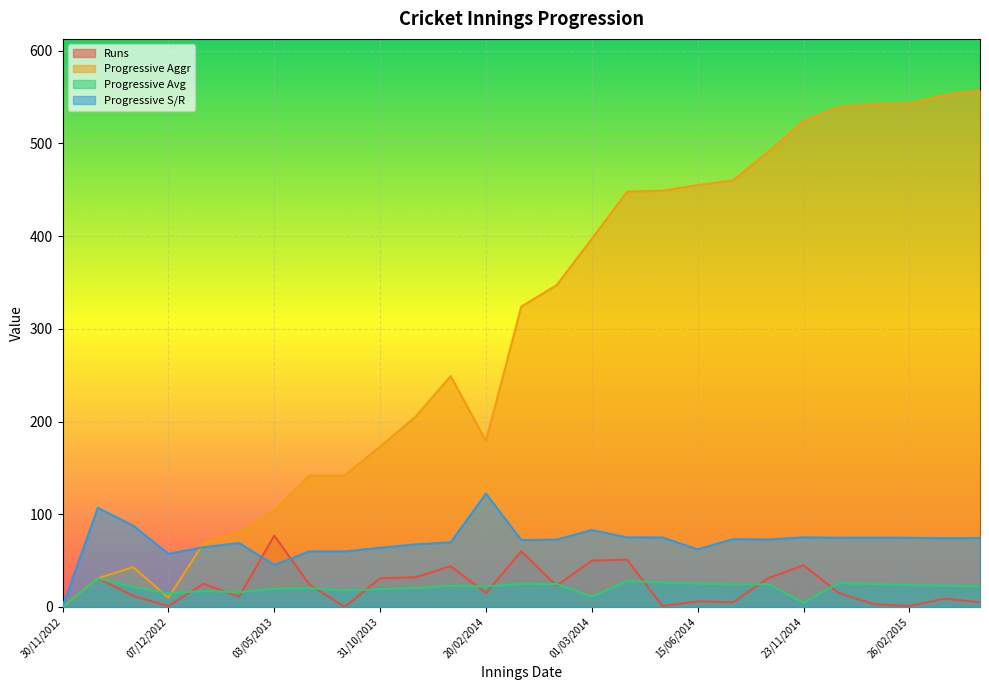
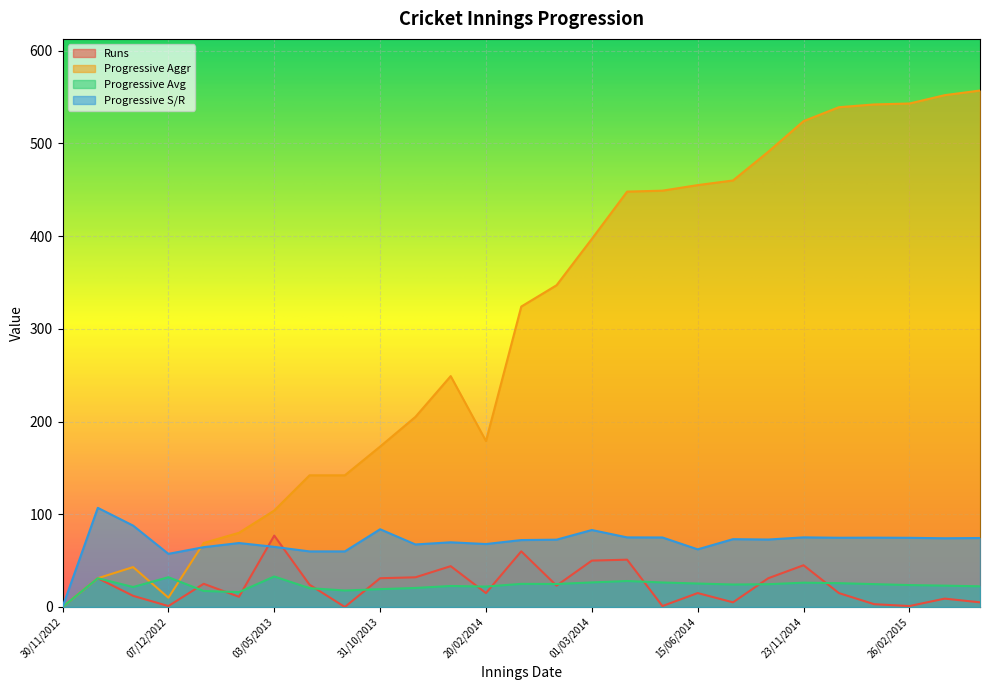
  {
    "Runs": {
      "07/12/2012": 0,
      "03/05/2013": 80,
      "31/10/2013": 30,
      "20/02/2014": 20,
      "01/03/2014": 50,
-     "15/06/2014": 10,
+     "15/06/2014": 20,
      "23/11/2014": 50,
      "26/02/2015": 0
    },
    "Progressive Aggr": {
      "07/12/2012": 10,
      "03/05/2013": 100,
      "31/10/2013": 170,
      "20/02/2014": 180,
      "01/03/2014": 400,
      "15/06/2014": 460,
      "23/11/2014": 520,
      "26/02/2015": 540
    },
    "Progressive Avg": {
-     "07/12/2012": 10,
-     "03/05/2013": 20,
+     "07/12/2012": 30,
+     "03/05/2013": 30,
      "31/10/2013": 20,
      "20/02/2014": 20,
-     "01/03/2014": 10,
+     "01/03/2014": 30,
      "15/06/2014": 30,
-     "23/11/2014": 0,
+     "23/11/2014": 30,
      "26/02/2015": 20
    },
    "Progressive S/R": {
      "07/12/2012": 60,
-     "03/05/2013": 50,
-     "31/10/2013": 60,
-     "20/02/2014": 120,
+     "03/05/2013": 60,
+     "31/10/2013": 80,
+     "20/02/2014": 70,
      "01/03/2014": 80,
      "15/06/2014": 60,
      "23/11/2014": 80,
      "26/02/2015": 70
    }
  }
